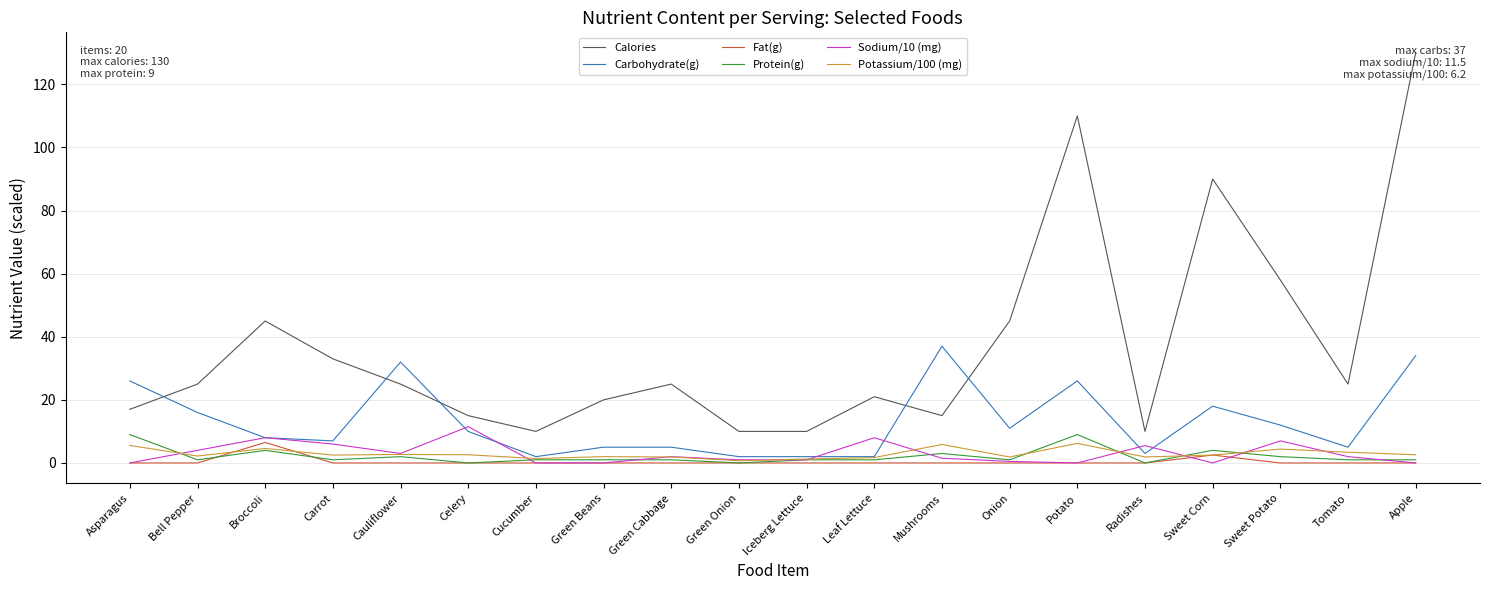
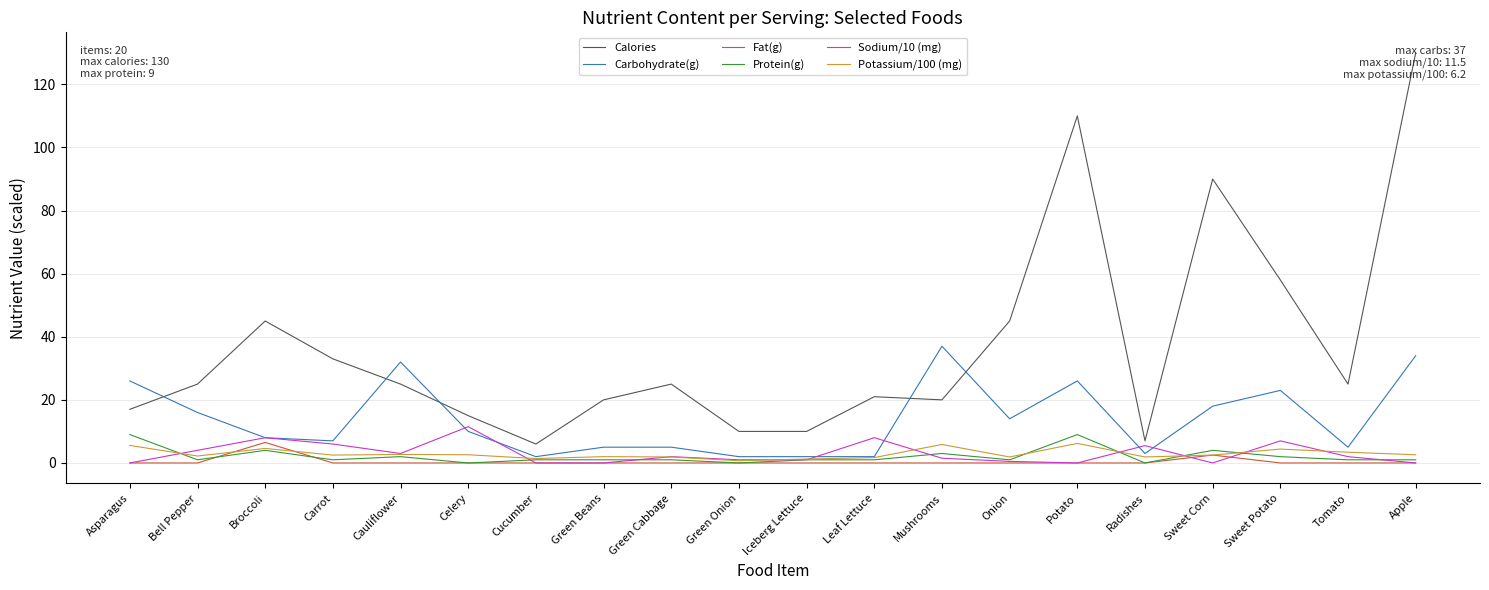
  {
    "Calories": {
      "Asparagus": 17,
      "Bell Pepper": 25,
      "Broccoli": 45,
      "Carrot": 33,
      "Cauliflower": 25,
      "Celery": 15,
-     "Cucumber": 10,
+     "Cucumber": 6,
      "Green Beans": 20,
      "Green Cabbage": 25,
      "Green Onion": 10,
      "Iceberg Lettuce": 10,
      "Leaf Lettuce": 21,
-     "Mushrooms": 15,
+     "Mushrooms": 20,
      "Onion": 45,
      "Potato": 110,
-     "Radishes": 10,
+     "Radishes": 7,
      "Sweet Corn": 90,
      "Sweet Potato": 58,
      "Tomato": 25
    },
    "Carbohydrate(g)": {
      "Asparagus": 26,
      "Bell Pepper": 16,
      "Carrot": 7,
      "Cauliflower": 32,
      "Celery": 10,
      "Green Beans": 5,
      "Green Cabbage": 5,
      "Green Onion": 2,
      "Mushrooms": 37,
-     "Onion": 11,
+     "Onion": 14,
      "Potato": 26,
      "Radishes": 3,
      "Sweet Corn": 18,
-     "Sweet Potato": 12,
+     "Sweet Potato": 23,
      "Tomato": 5,
      "Apple": 34
    },
    "Fat(g)": {
      "Bell Pepper": 0,
      "Broccoli": 7,
      "Carrot": 0,
      "Cauliflower": 0,
      "Green Cabbage": 0,
      "Iceberg Lettuce": 0,
      "Leaf Lettuce": 0,
      "Mushrooms": 0,
      "Sweet Potato": 0,
      "Tomato": 0
    },
    "Protein(g)": {
      "Asparagus": 9,
      "Bell Pepper": 1,
      "Carrot": 1,
      "Green Beans": 1,
      "Green Cabbage": 1,
      "Mushrooms": 3,
      "Potato": 9,
      "Sweet Corn": 4,
      "Sweet Potato": 2,
      "Tomato": 1,
      "Apple": 1
    },
    "Sodium/10 (mg)": {
      "Bell Pepper": 4,
      "Carrot": 6,
      "Celery": 12,
      "Leaf Lettuce": 8,
      "Mushrooms": 2,
      "Radishes": 6,
      "Sweet Corn": 0,
      "Sweet Potato": 7,
      "Tomato": 2
    },
    "Potassium/100 (mg)": {
      "Asparagus": 6,
      "Bell Pepper": 2,
      "Carrot": 3,
      "Celery": 3,
      "Green Beans": 2,
      "Mushrooms": 6,
      "Onion": 2,
      "Potato": 6,
      "Radishes": 2,
      "Sweet Potato": 4,
      "Tomato": 3,
      "Apple": 3
    }
  }
